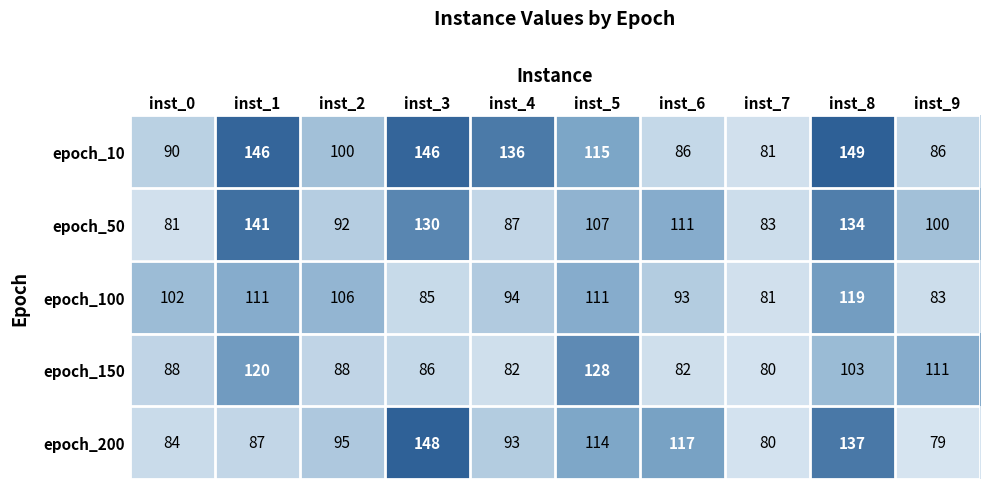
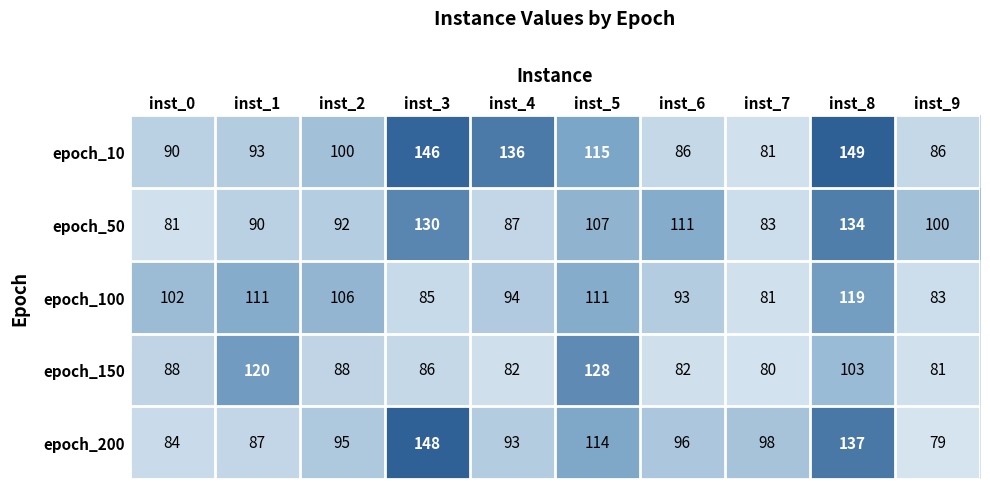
  {
    "epoch_10": {
      "inst_0": 90,
-     "inst_1": 146,
+     "inst_1": 93,
      "inst_2": 100,
      "inst_3": 146,
      "inst_4": 136,
      "inst_5": 115,
      "inst_6": 86,
      "inst_7": 81,
      "inst_8": 149,
      "inst_9": 86
    },
    "epoch_50": {
      "inst_0": 81,
-     "inst_1": 141,
+     "inst_1": 90,
      "inst_2": 92,
      "inst_3": 130,
      "inst_4": 87,
      "inst_5": 107,
      "inst_6": 111,
      "inst_7": 83,
      "inst_8": 134,
      "inst_9": 100
    },
    "epoch_100": {
      "inst_0": 102,
      "inst_1": 111,
      "inst_2": 106,
      "inst_3": 85,
      "inst_4": 94,
      "inst_5": 111,
      "inst_6": 93,
      "inst_7": 81,
      "inst_8": 119,
      "inst_9": 83
    },
    "epoch_150": {
      "inst_0": 88,
      "inst_1": 120,
      "inst_2": 88,
      "inst_3": 86,
      "inst_4": 82,
      "inst_5": 128,
      "inst_6": 82,
      "inst_7": 80,
      "inst_8": 103,
-     "inst_9": 111
+     "inst_9": 81
    },
    "epoch_200": {
      "inst_0": 84,
      "inst_1": 87,
      "inst_2": 95,
      "inst_3": 148,
      "inst_4": 93,
      "inst_5": 114,
-     "inst_6": 117,
-     "inst_7": 80,
+     "inst_6": 96,
+     "inst_7": 98,
      "inst_8": 137,
      "inst_9": 79
    }
  }
